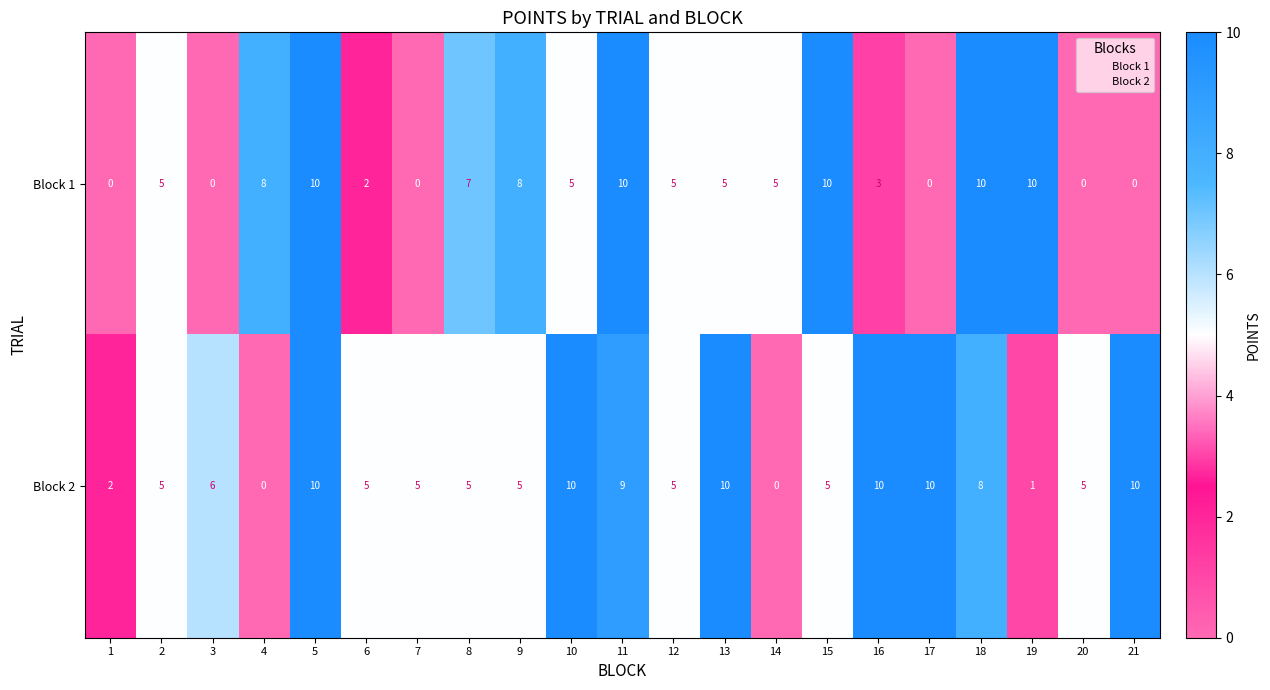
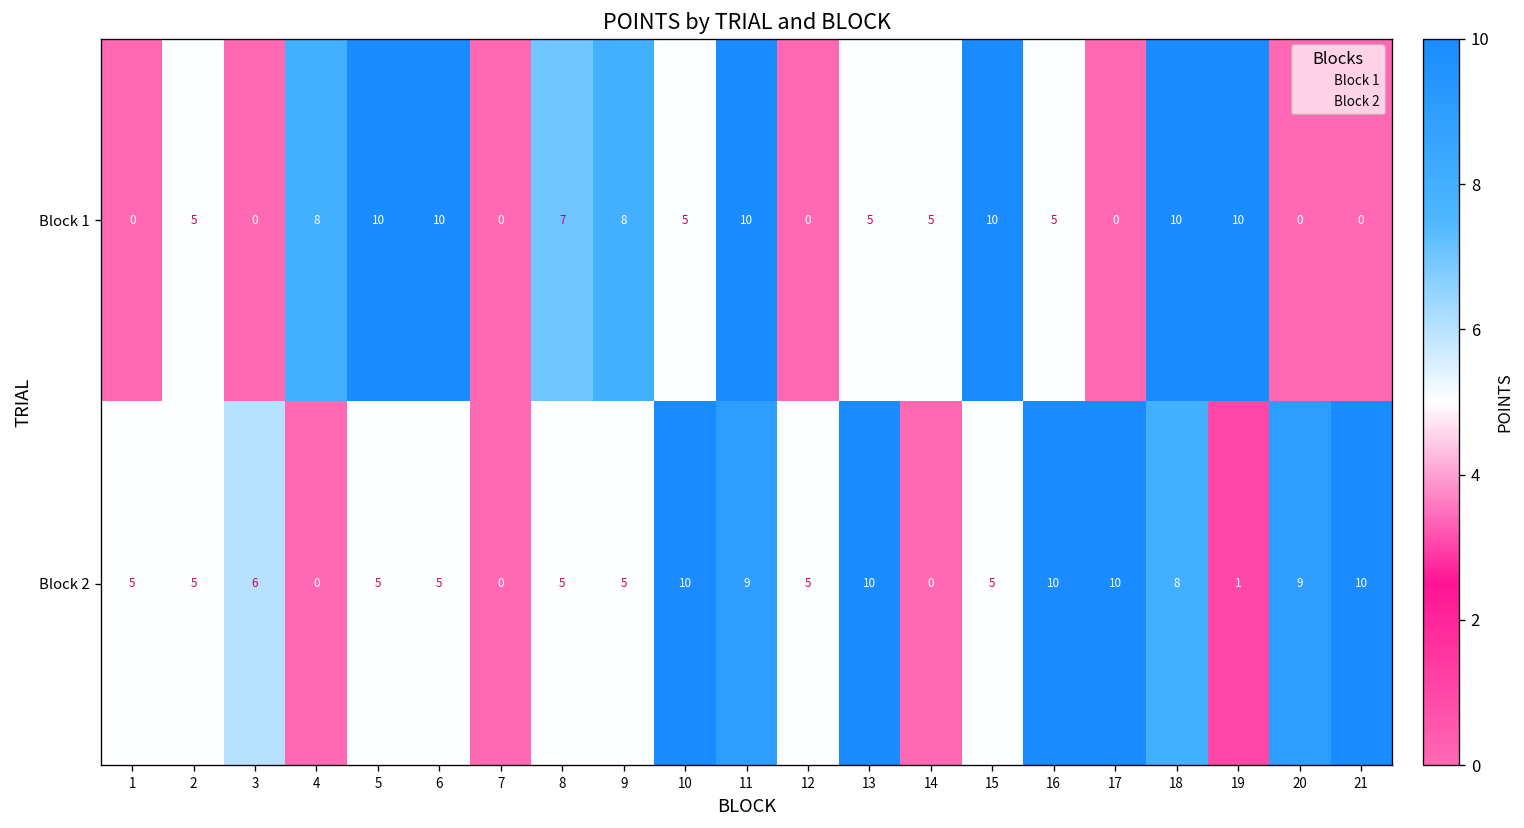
  {
    "Block 1": {
-     "6": 2,
-     "12": 5,
-     "16": 3
+     "6": 10,
+     "12": 0,
+     "16": 5
    },
    "Block 2": {
-     "1": 2,
-     "5": 10,
-     "7": 5,
-     "20": 5
+     "1": 5,
+     "5": 5,
+     "7": 0,
+     "20": 9
    }
  }
